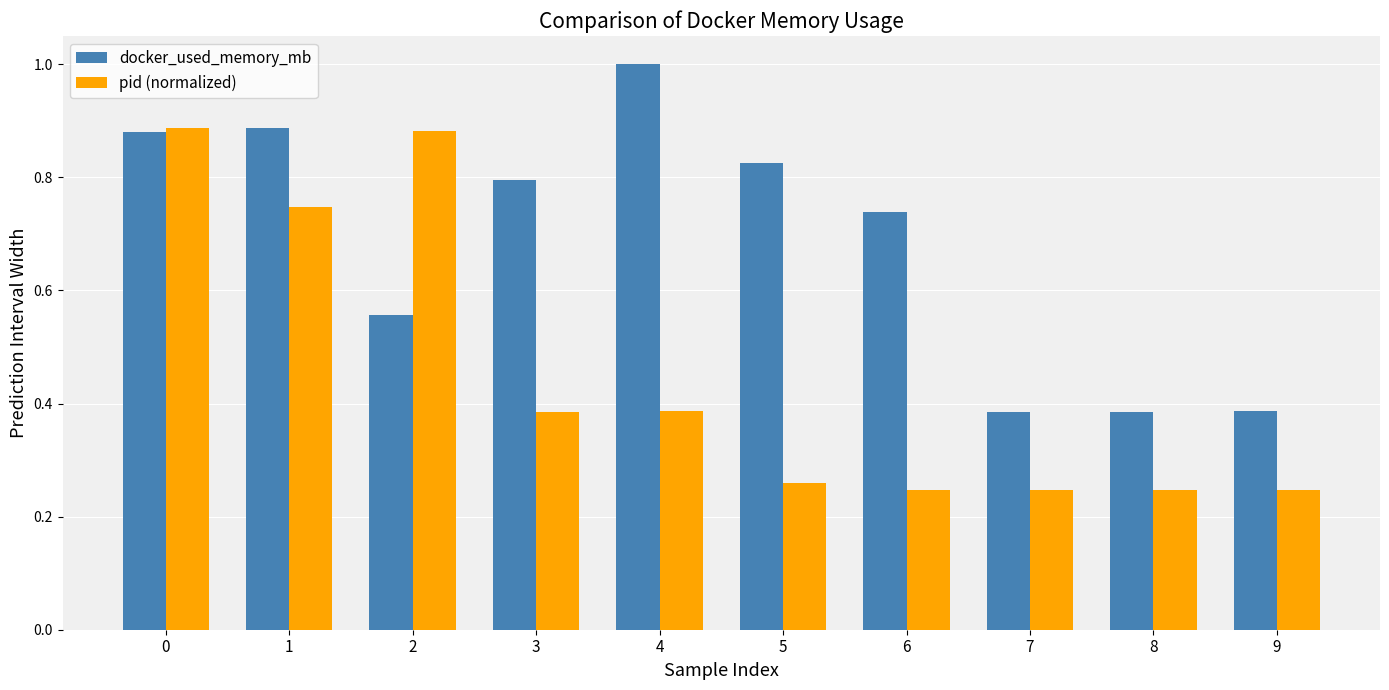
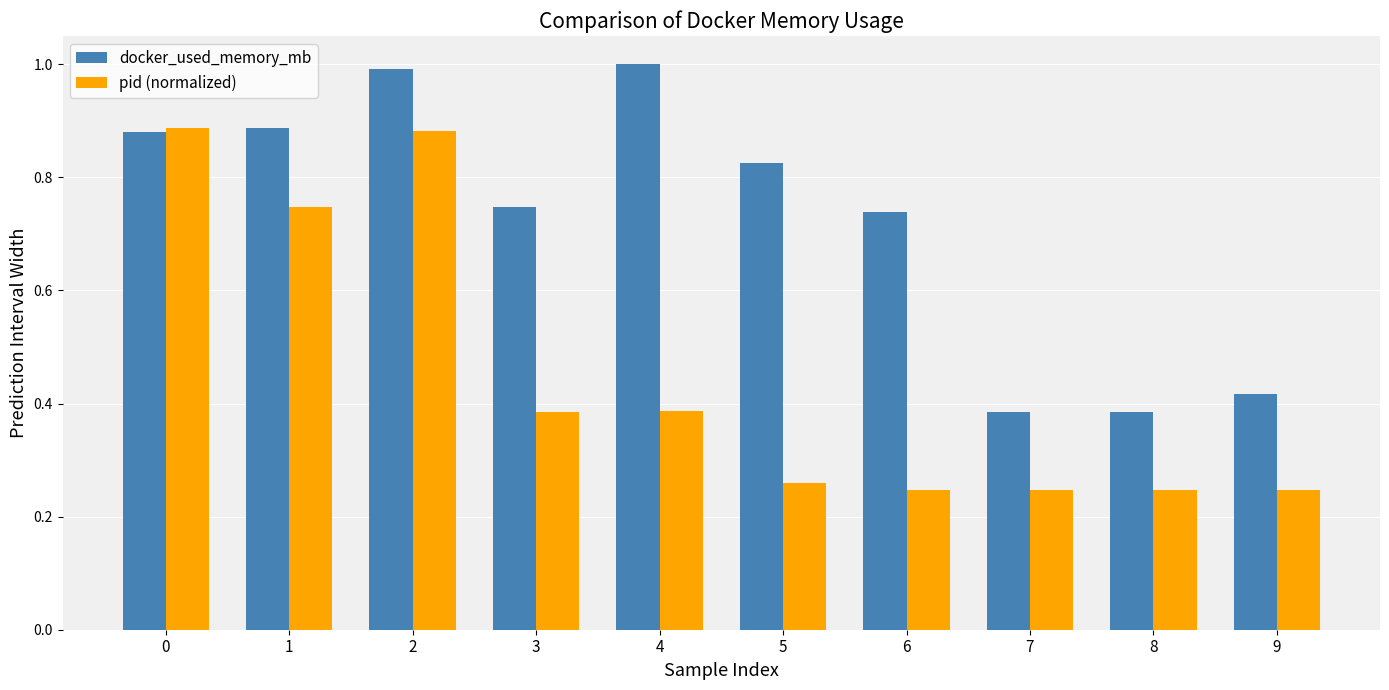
  {
    "docker_used_memory_mb": {
      "0": 0.88,
      "1": 0.89,
-     "2": 0.56,
-     "3": 0.80,
+     "2": 0.99,
+     "3": 0.75,
      "4": 1.00,
      "5": 0.83,
      "6": 0.74,
      "7": 0.38,
      "8": 0.38,
-     "9": 0.39
+     "9": 0.42
    },
    "pid (normalized)": {
      "0": 0.89,
      "1": 0.75,
      "2": 0.88,
      "3": 0.38,
      "4": 0.39,
      "5": 0.26,
      "6": 0.25,
      "7": 0.25,
      "8": 0.25,
      "9": 0.25
    }
  }
